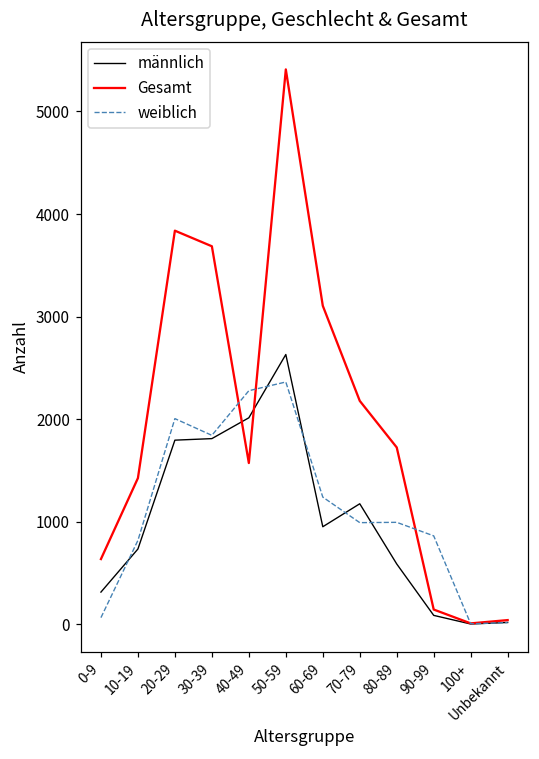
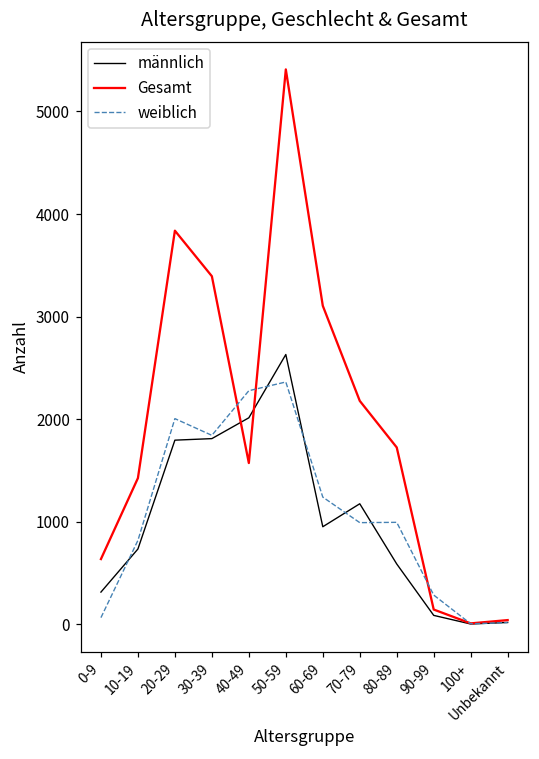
  {
    "männlich": {
      "0-9": 300,
      "10-19": 700,
      "20-29": 1800,
      "30-39": 1800,
      "40-49": 2000,
      "50-59": 2600,
      "60-69": 1000,
      "70-79": 1200,
      "80-89": 600,
      "90-99": 100
    },
    "Gesamt": {
      "0-9": 600,
      "10-19": 1400,
      "20-29": 3800,
-     "30-39": 3700,
+     "30-39": 3400,
      "40-49": 1600,
      "50-59": 5400,
      "60-69": 3100,
      "70-79": 2200,
      "80-89": 1700,
      "90-99": 100
    },
    "weiblich": {
      "0-9": 100,
      "10-19": 800,
      "20-29": 2000,
      "30-39": 1800,
      "40-49": 2300,
      "50-59": 2400,
      "60-69": 1200,
      "70-79": 1000,
      "80-89": 1000,
-     "90-99": 900
+     "90-99": 300
    }
  }
